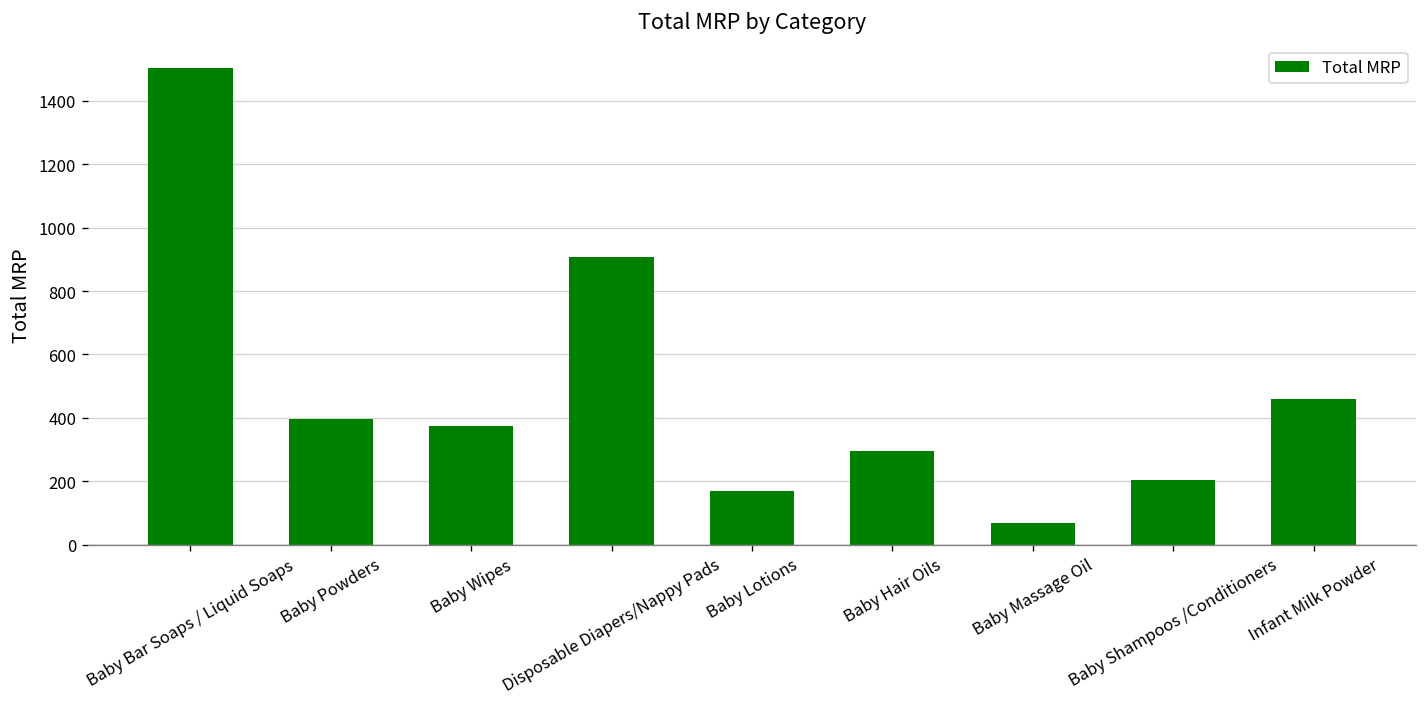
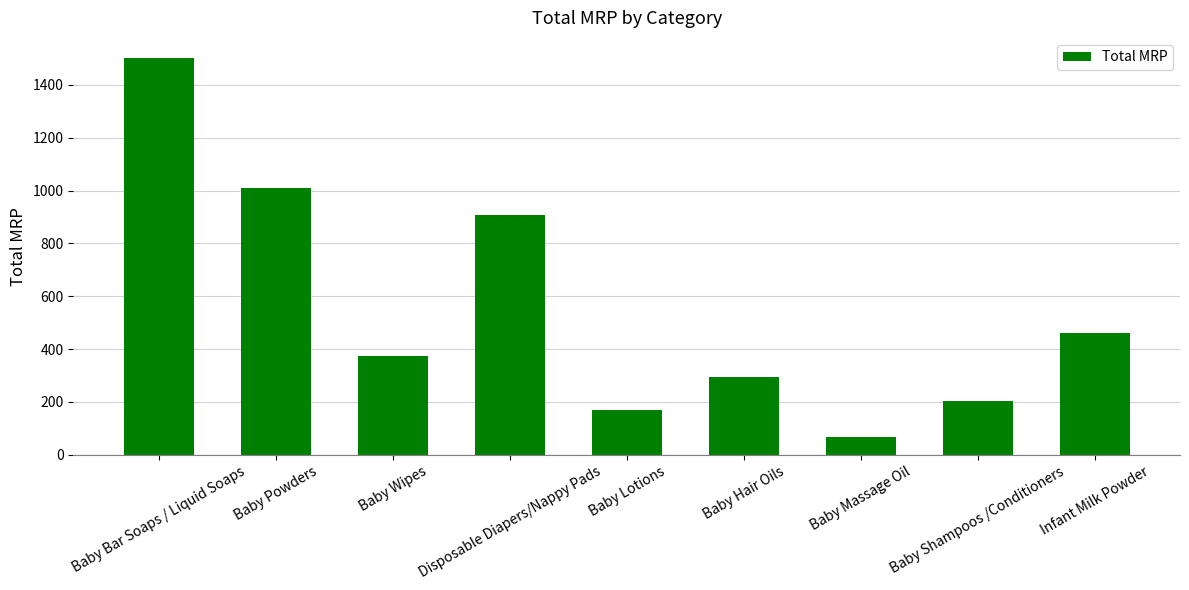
  {
    "Baby Bar Soaps / Liquid Soaps": 1500,
-   "Baby Powders": 400,
+   "Baby Powders": 1010,
    "Baby Wipes": 380,
    "Disposable Diapers/Nappy Pads": 910,
    "Baby Lotions": 170,
    "Baby Hair Oils": 290,
    "Baby Massage Oil": 70,
    "Baby Shampoos /Conditioners": 210,
    "Infant Milk Powder": 460
  }
